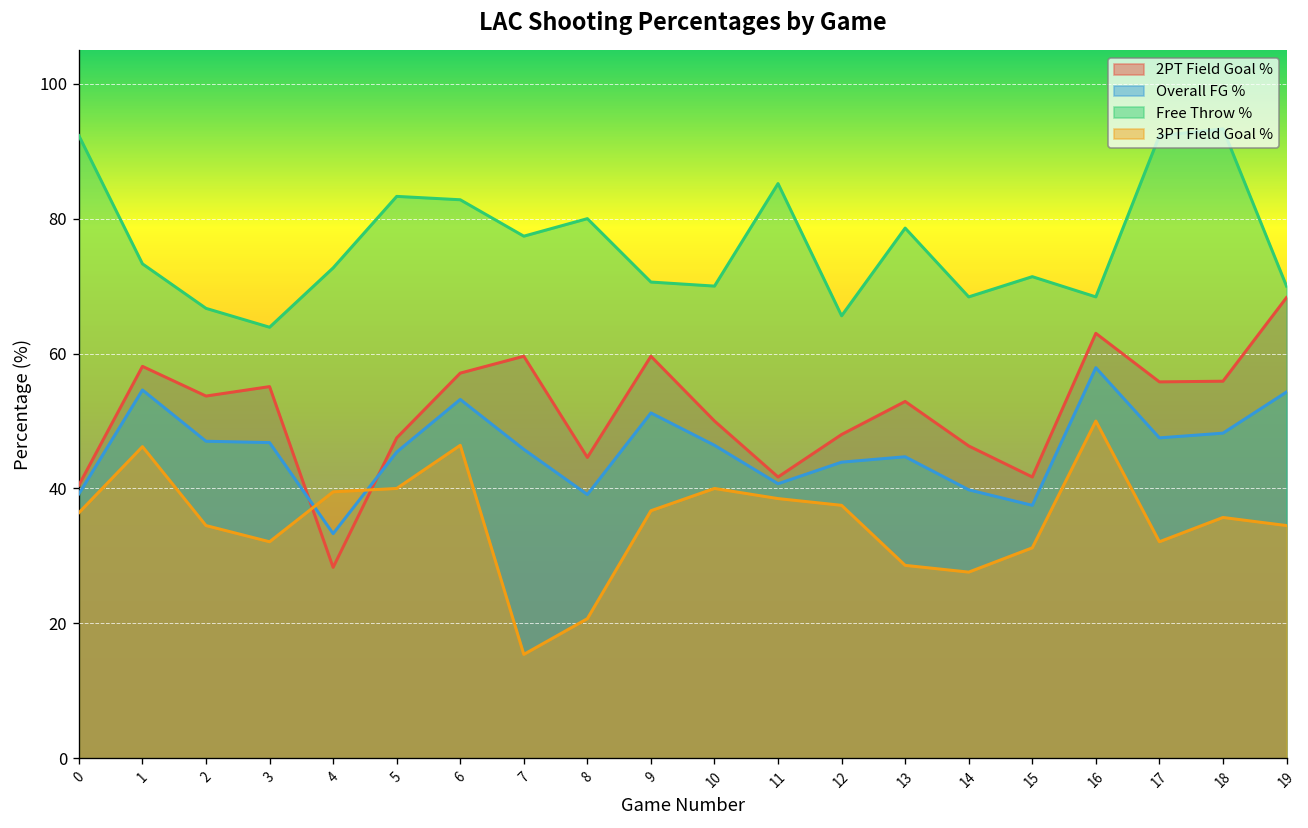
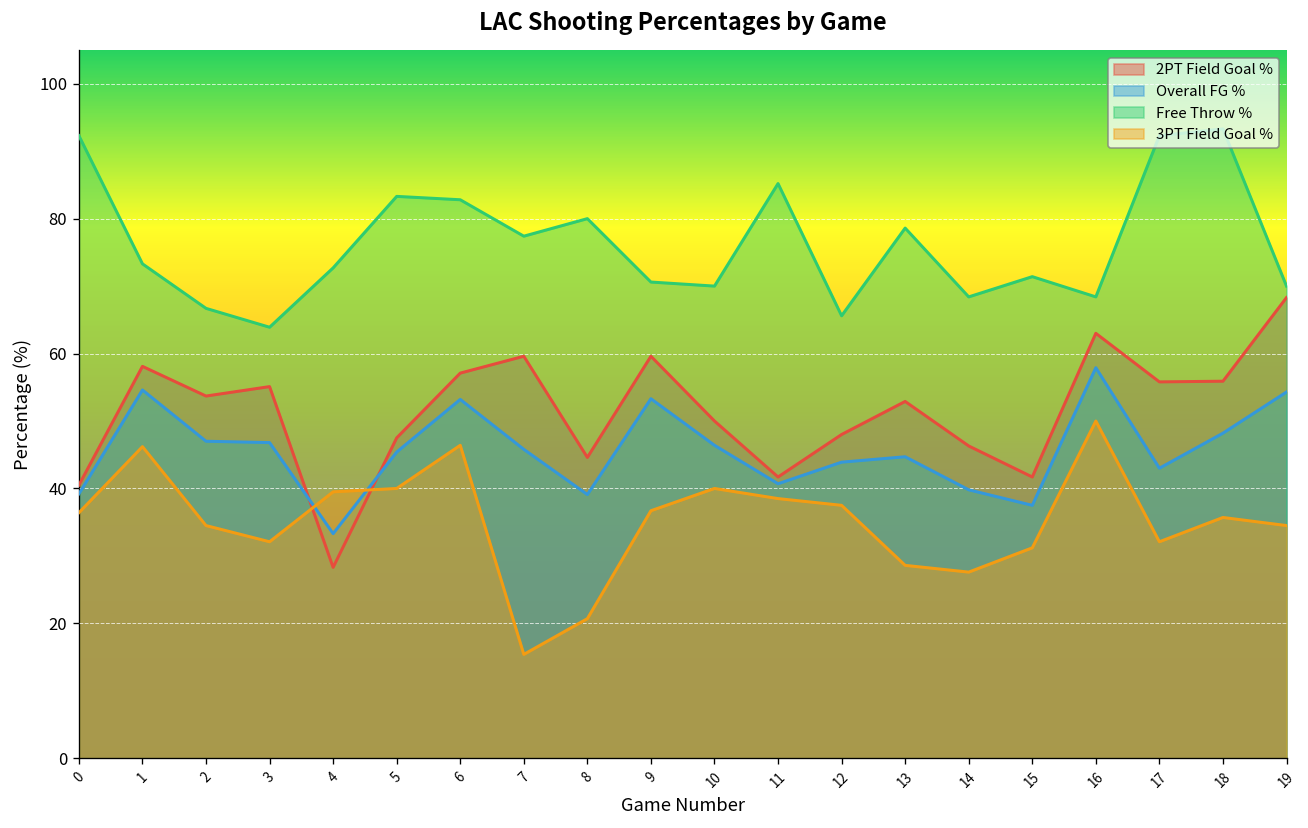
  {
    "2PT Field Goal %": {
      "0": 41,
      "1": 58,
      "2": 54,
      "3": 55,
      "4": 28,
      "5": 48,
      "6": 57,
      "7": 60,
      "8": 45,
      "9": 60,
      "10": 50,
      "11": 42,
      "12": 48,
      "13": 53,
      "14": 46,
      "15": 42,
      "16": 63,
      "17": 56,
      "18": 56,
      "19": 68
    },
    "Overall FG %": {
      "0": 39,
      "1": 55,
      "2": 47,
      "3": 47,
      "4": 33,
      "5": 45,
      "6": 53,
      "7": 46,
      "8": 39,
-     "9": 51,
+     "9": 53,
      "10": 46,
      "11": 41,
      "12": 44,
      "13": 45,
      "14": 40,
      "15": 38,
      "16": 58,
-     "17": 48,
+     "17": 43,
      "18": 48,
      "19": 54
    },
    "Free Throw %": {
      "0": 92,
      "1": 73,
      "2": 67,
      "3": 64,
      "4": 73,
      "5": 83,
      "6": 83,
      "7": 77,
      "8": 80,
      "9": 71,
      "10": 70,
      "11": 85,
      "12": 66,
      "13": 79,
      "14": 68,
      "15": 71,
      "16": 68,
      "19": 70
    },
    "3PT Field Goal %": {
      "0": 36,
      "1": 46,
      "2": 35,
      "3": 32,
      "4": 40,
      "5": 40,
      "6": 46,
      "7": 15,
      "8": 21,
      "9": 37,
      "10": 40,
      "11": 39,
      "12": 38,
      "13": 29,
      "14": 28,
      "15": 31,
      "16": 50,
      "17": 32,
      "18": 36,
      "19": 35
    }
  }
